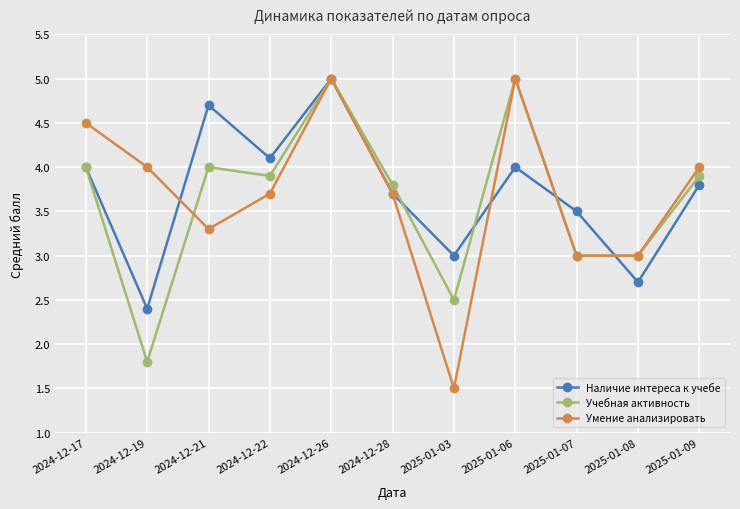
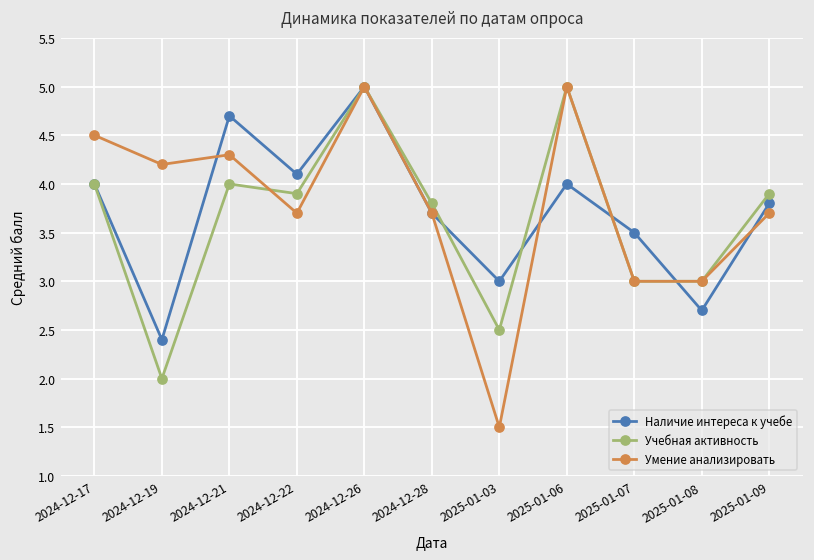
  {
    "Наличие интереса к учебе": {
      "2024-12-19": 2.4,
      "2024-12-21": 4.7,
      "2024-12-22": 4.1,
      "2025-01-03": 3.0,
      "2025-01-06": 4.0,
      "2025-01-07": 3.5,
      "2025-01-08": 2.7,
      "2025-01-09": 3.8
    },
    "Учебная активность": {
-     "2024-12-19": 1.8,
+     "2024-12-19": 2.0,
      "2024-12-21": 4.0,
      "2024-12-22": 3.9,
      "2024-12-28": 3.8,
      "2025-01-03": 2.5,
      "2025-01-09": 3.9
    },
    "Умение анализировать": {
      "2024-12-17": 4.5,
-     "2024-12-19": 4.0,
-     "2024-12-21": 3.3,
+     "2024-12-19": 4.2,
+     "2024-12-21": 4.3,
      "2024-12-22": 3.7,
      "2025-01-03": 1.5,
-     "2025-01-09": 4.0
+     "2025-01-09": 3.7
    }
  }
